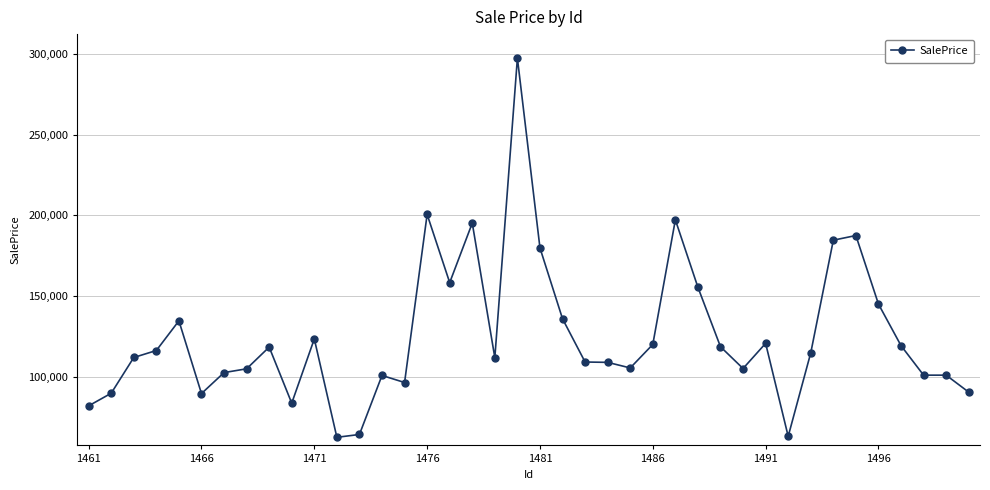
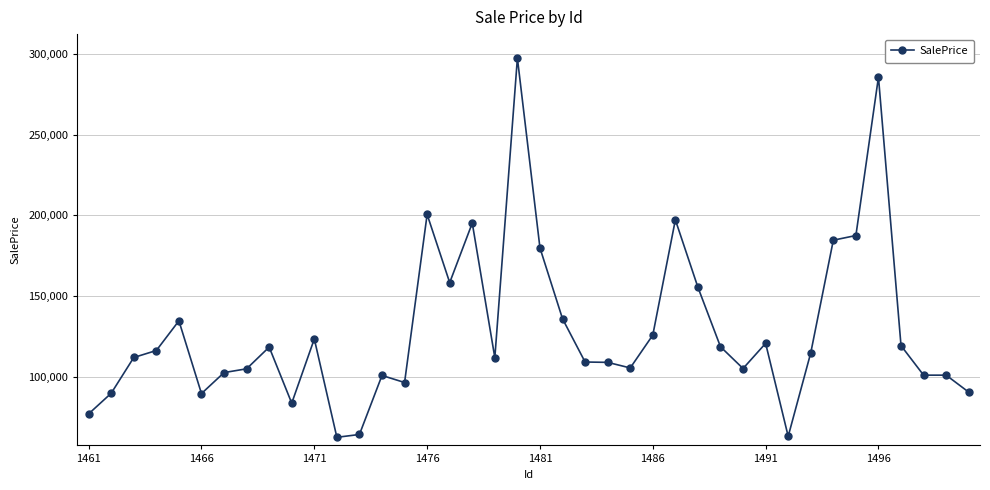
  {
-   "1461": "82,000",
+   "1461": "77,000",
    "1466": "90,000",
    "1471": "124,000",
    "1476": "201,000",
    "1481": "180,000",
-   "1486": "120,000",
+   "1486": "126,000",
    "1491": "121,000",
-   "1496": "145,000"
+   "1496": "286,000"
  }
